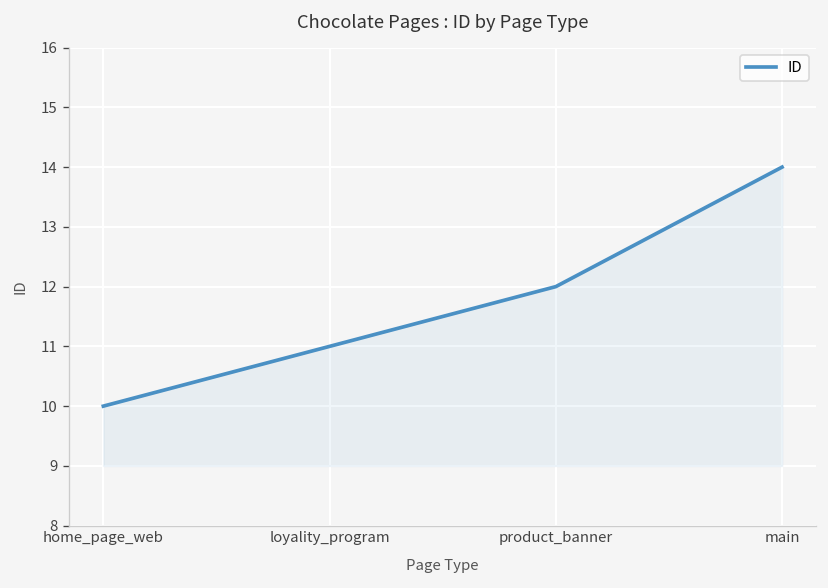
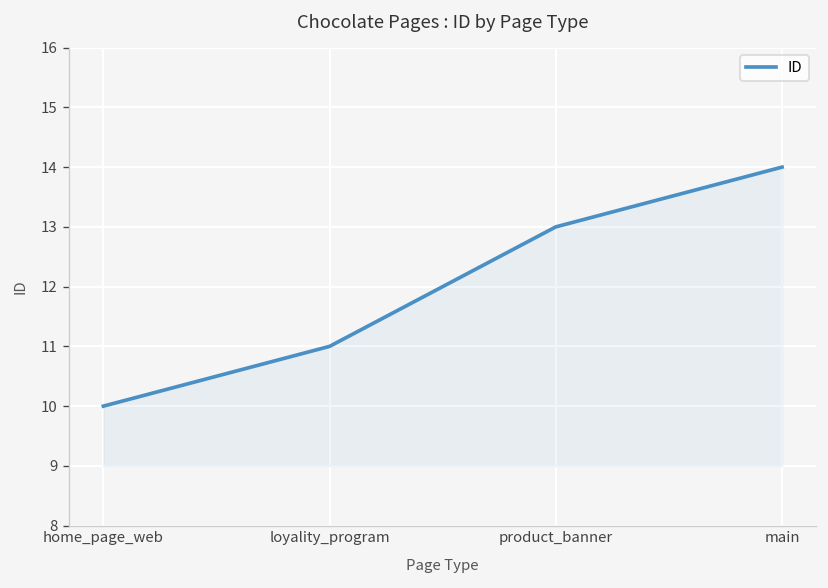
  {
    "home_page_web": 10,
    "loyality_program": 11,
-   "product_banner": 12,
+   "product_banner": 13,
    "main": 14
  }
